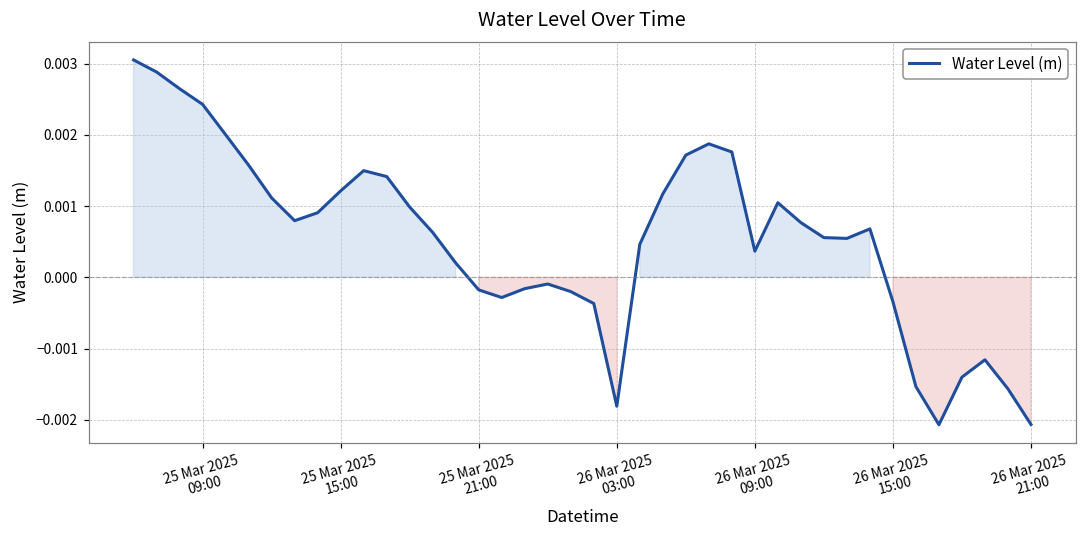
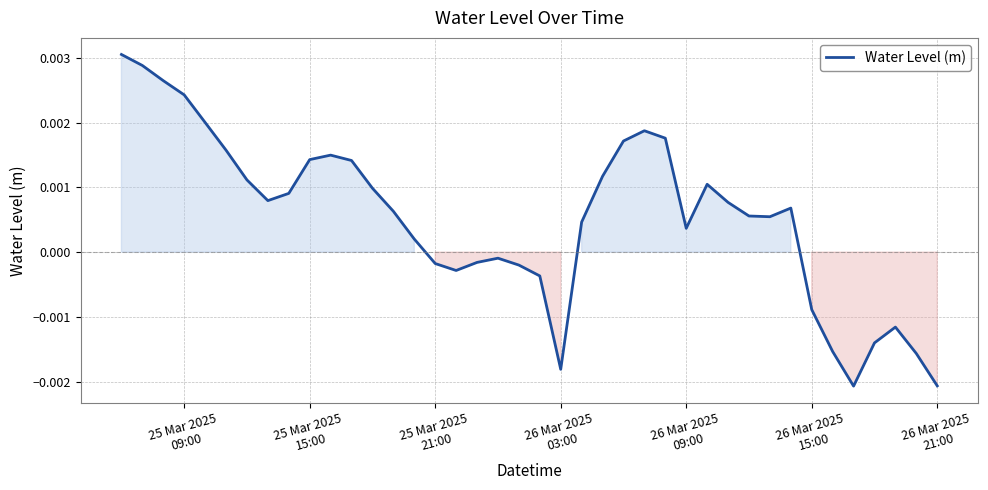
  {
    "25 Mar 2025 09:00": 0.0024,
-   "25 Mar 2025 15:00": 0.0012,
+   "25 Mar 2025 15:00": 0.0014,
    "25 Mar 2025 21:00": -0.0002,
    "26 Mar 2025 03:00": -0.0018,
    "26 Mar 2025 09:00": 0.0004,
-   "26 Mar 2025 15:00": -0.0003,
+   "26 Mar 2025 15:00": -0.0009,
    "26 Mar 2025 21:00": -0.0021
  }
